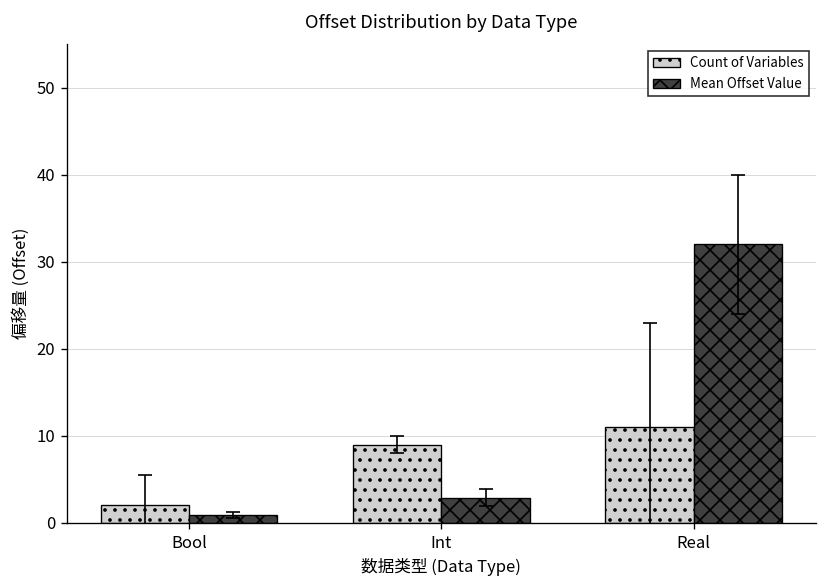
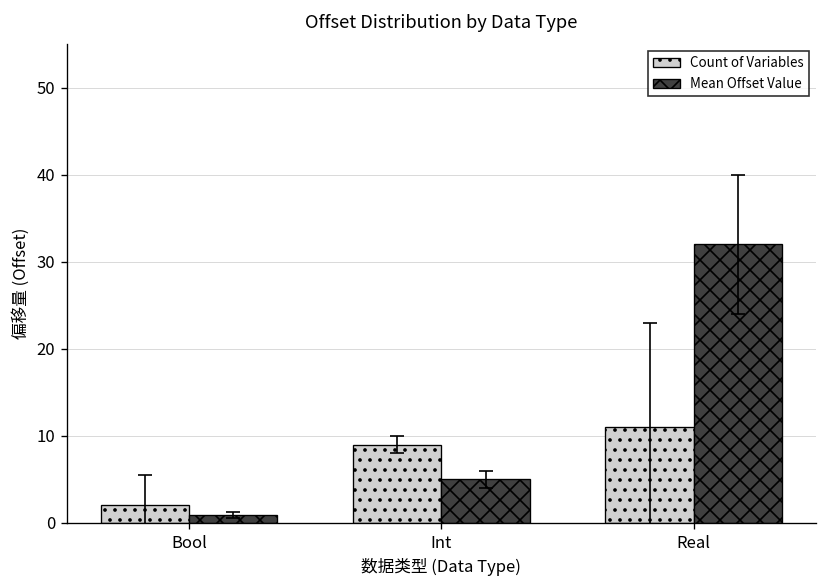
  {
    "Count of Variables": {
      "Bool": 2,
      "Int": 9,
      "Real": 11
    },
    "Mean Offset Value": {
      "Bool": 1,
-     "Int": 3,
+     "Int": 5,
      "Real": 32
    }
  }
